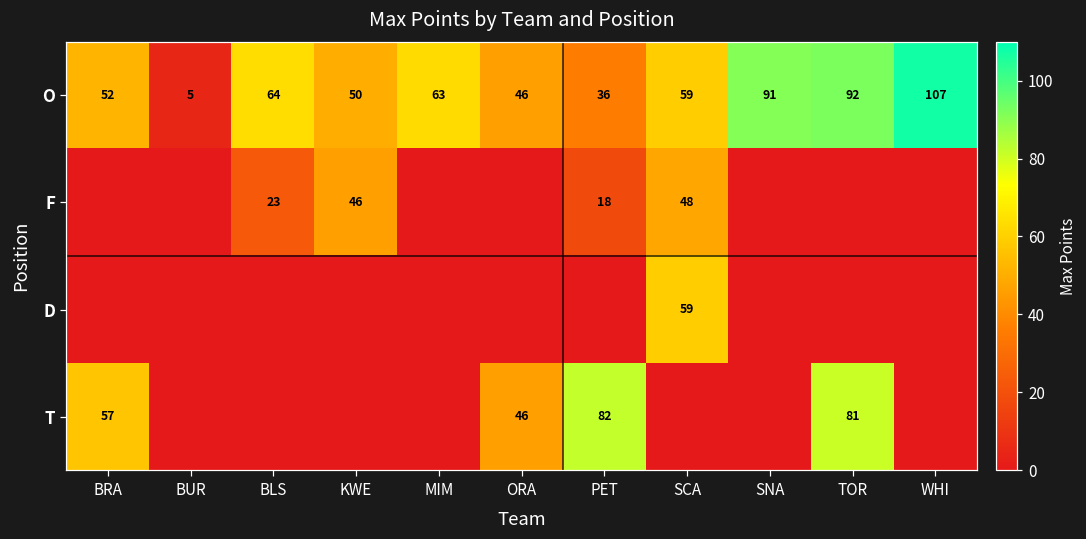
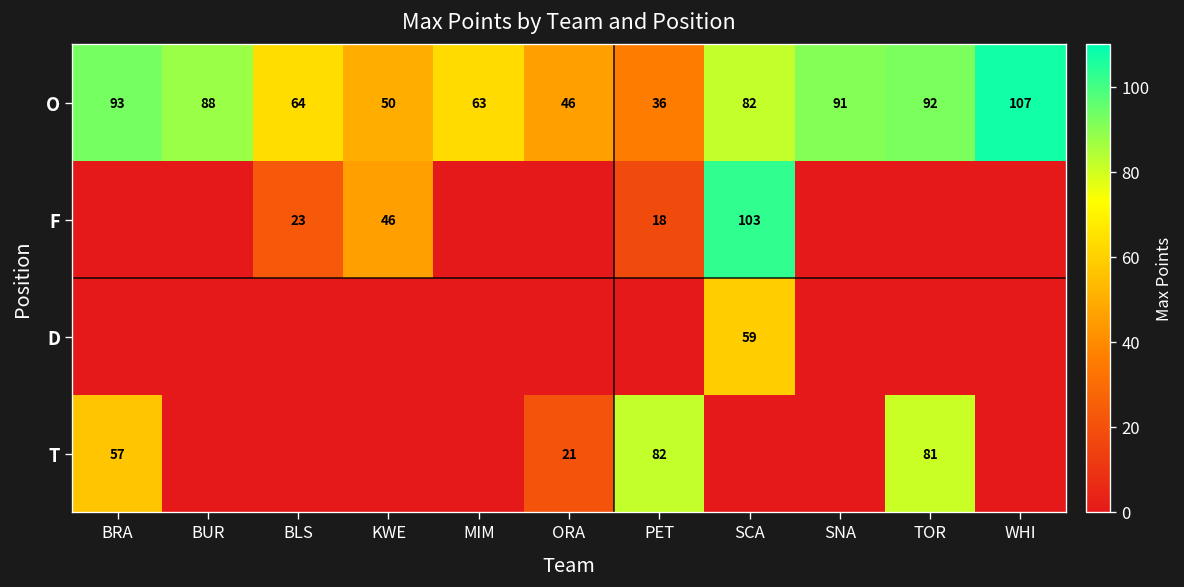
  {
    "O": {
-     "BRA": 52,
-     "BUR": 5,
+     "BRA": 93,
+     "BUR": 88,
      "BLS": 64,
      "KWE": 50,
      "MIM": 63,
      "ORA": 46,
      "PET": 36,
-     "SCA": 59,
+     "SCA": 82,
      "SNA": 91,
      "TOR": 92,
      "WHI": 107
    },
    "F": {
      "BLS": 23,
      "KWE": 46,
      "PET": 18,
-     "SCA": 48
+     "SCA": 103
    },
    "D": {
      "SCA": 59
    },
    "T": {
      "BRA": 57,
-     "ORA": 46,
+     "ORA": 21,
      "PET": 82,
      "TOR": 81
    }
  }
